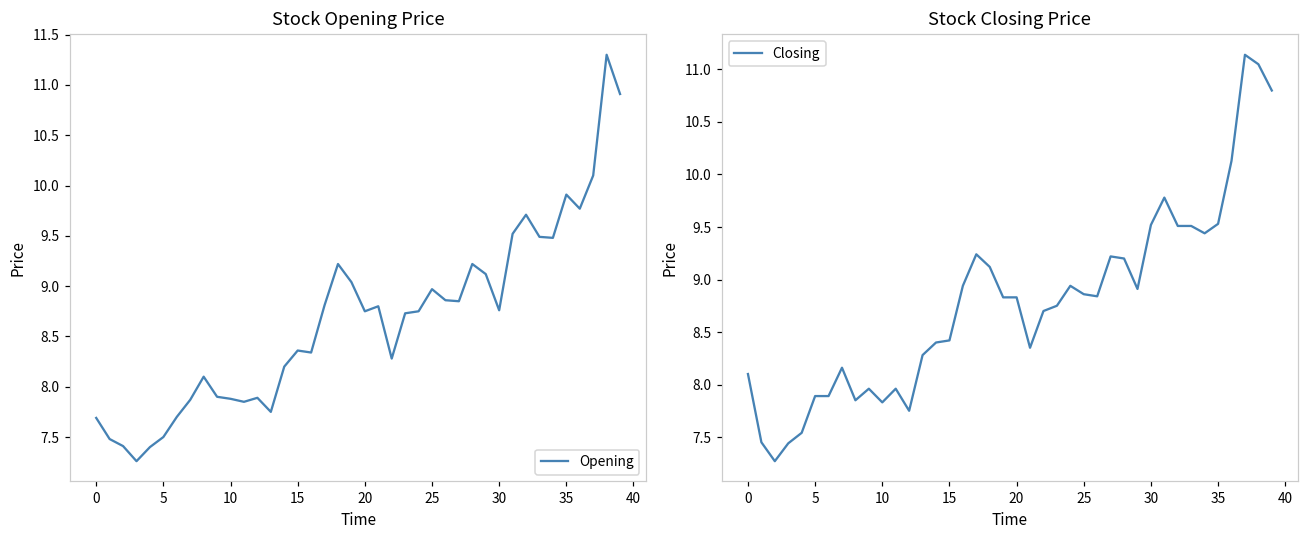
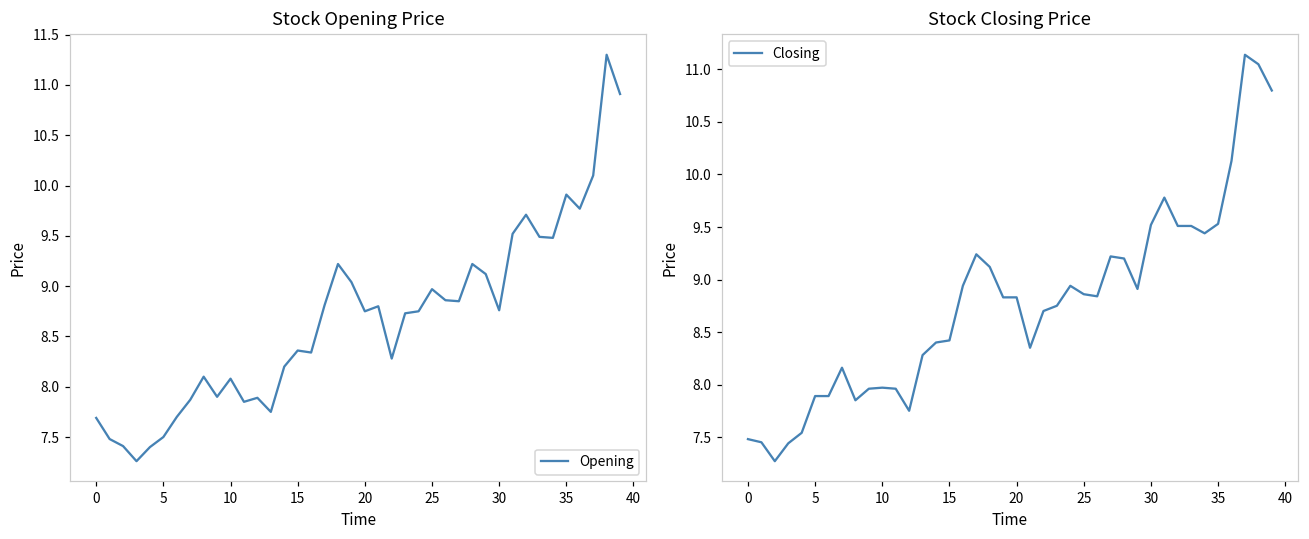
  {
    "Stock Opening Price": {
      "0": 7.7,
      "5": 7.5,
-     "10": 7.9,
+     "10": 8.1,
      "15": 8.4,
      "20": 8.8,
      "25": 9.0,
      "30": 8.8,
      "35": 9.9
    },
    "Stock Closing Price": {
-     "0": 8.1,
+     "0": 7.5,
      "5": 7.9,
-     "10": 7.8,
+     "10": 8.0,
      "15": 8.4,
      "20": 8.8,
      "25": 8.9,
      "30": 9.5,
      "35": 9.5
    }
  }
